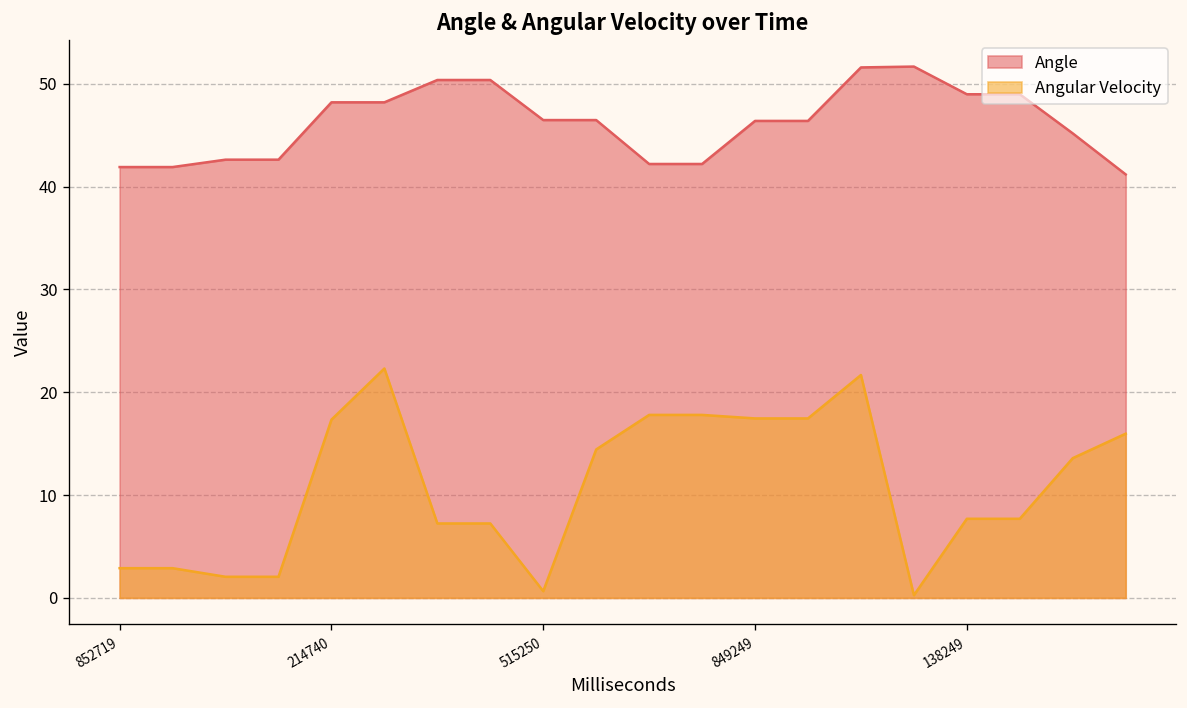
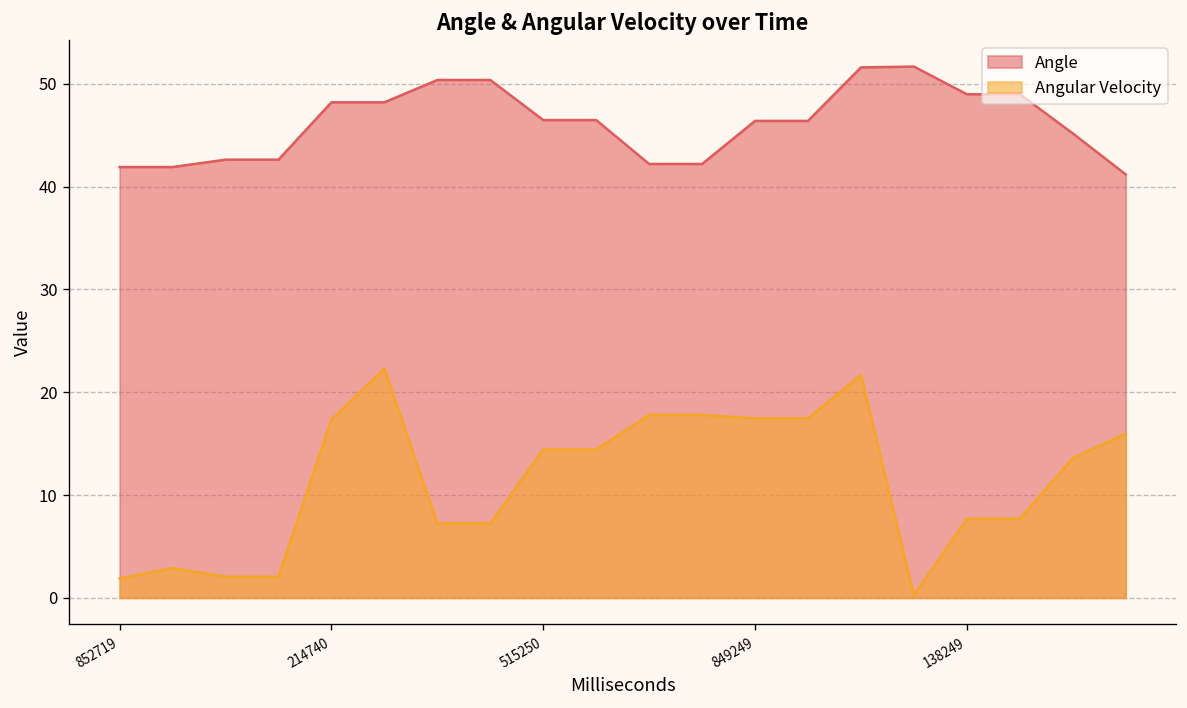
  {
    "Angle": {
      "852719": 42,
      "214740": 48,
      "515250": 46,
      "849249": 46,
      "138249": 49
    },
    "Angular Velocity": {
-     "852719": 3,
+     "852719": 2,
      "214740": 17,
-     "515250": 1,
+     "515250": 14,
      "849249": 17,
      "138249": 8
    }
  }
